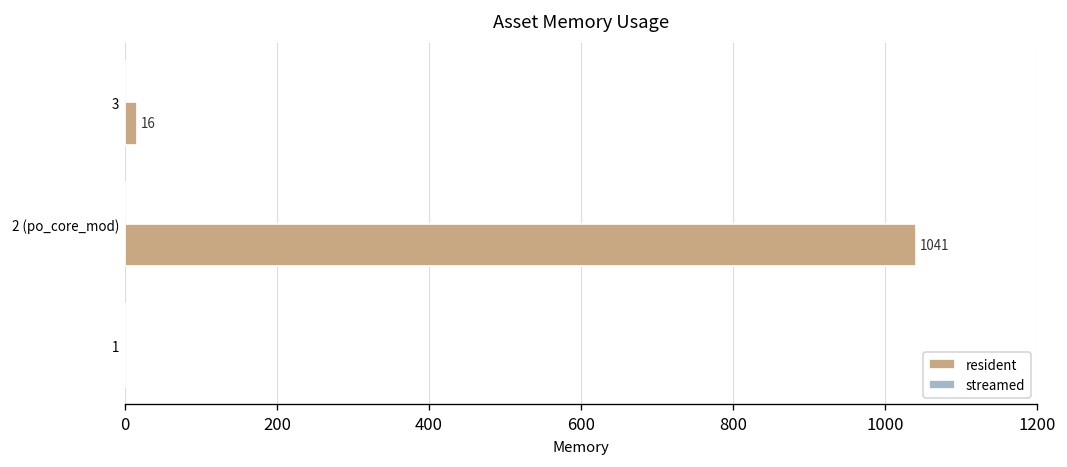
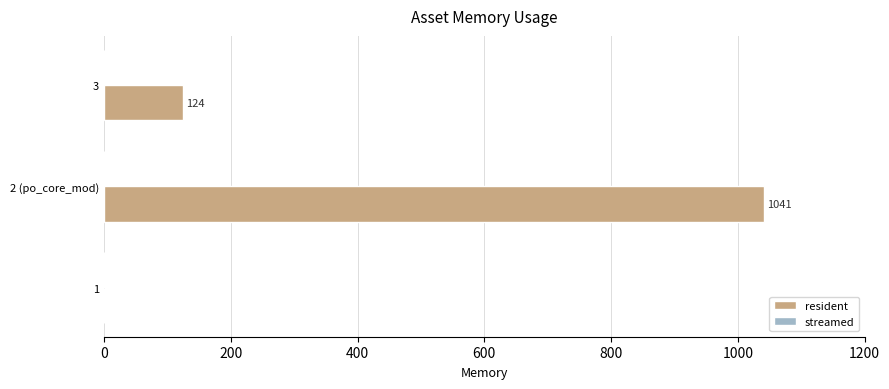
  {
    "resident": {
-     "3": 16,
+     "3": 124,
      "2 (po_core_mod)": 1041
    },
    "streamed": {
      "3": 0,
      "2 (po_core_mod)": 0,
      "1": 0
    }
  }
